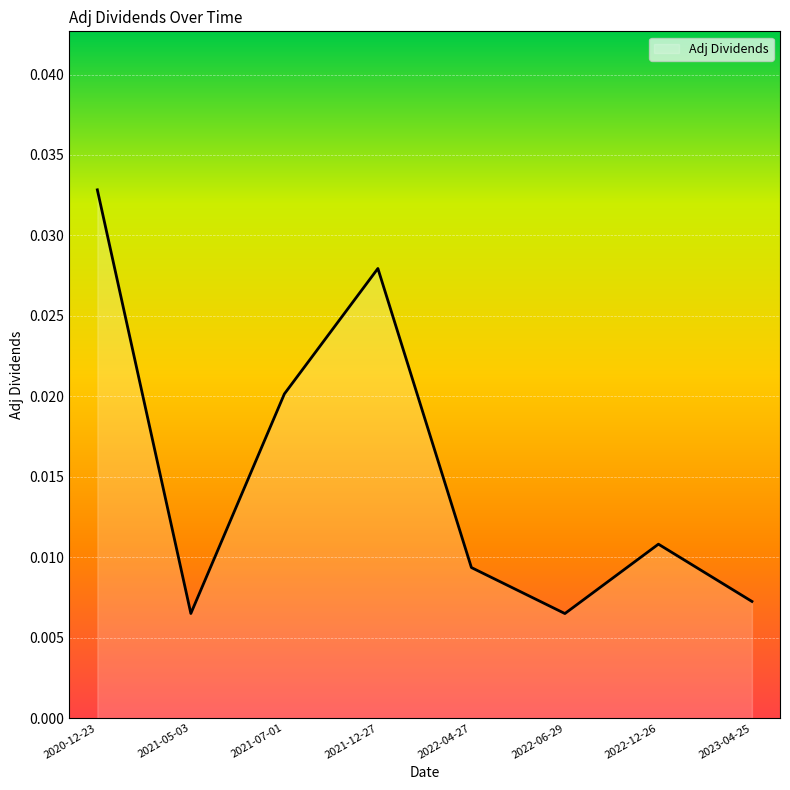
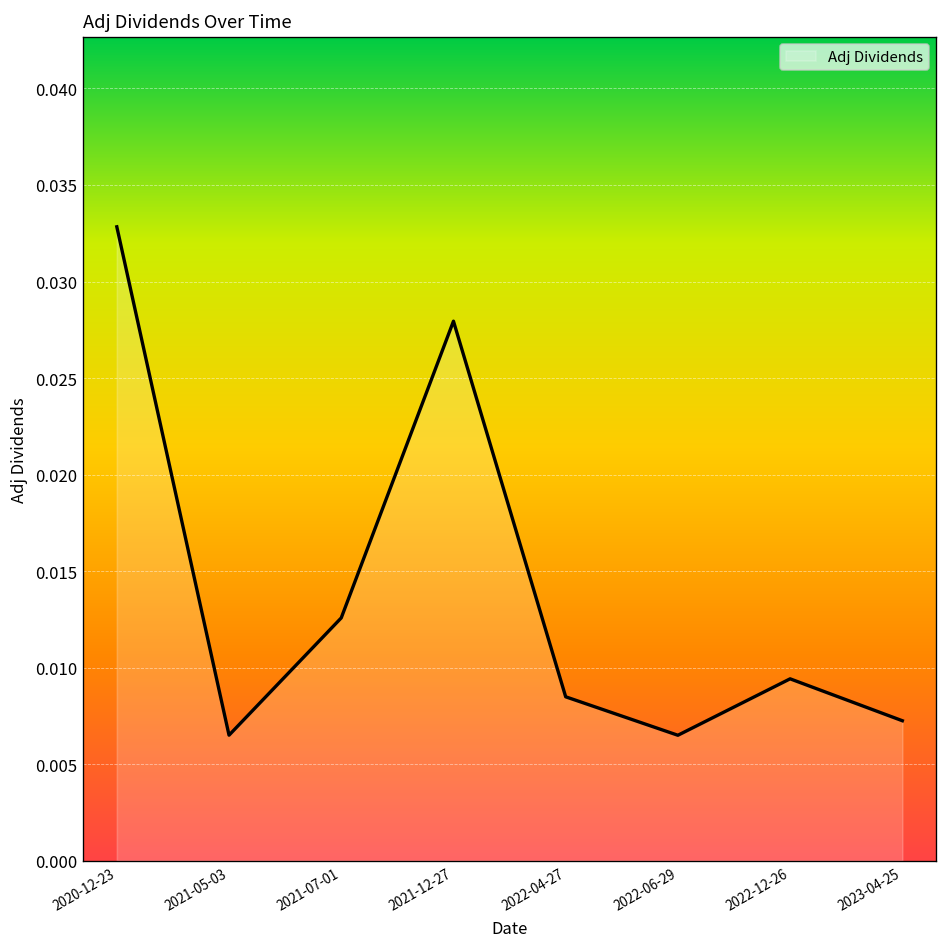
  {
    "2020-12-23": 0.0328,
    "2021-05-03": 0.0065,
-   "2021-07-01": 0.0202,
+   "2021-07-01": 0.0126,
    "2021-12-27": 0.0279,
-   "2022-04-27": 0.0094,
+   "2022-04-27": 0.0085,
    "2022-06-29": 0.0065,
-   "2022-12-26": 0.0108,
+   "2022-12-26": 0.0094,
    "2023-04-25": 0.0073
  }
